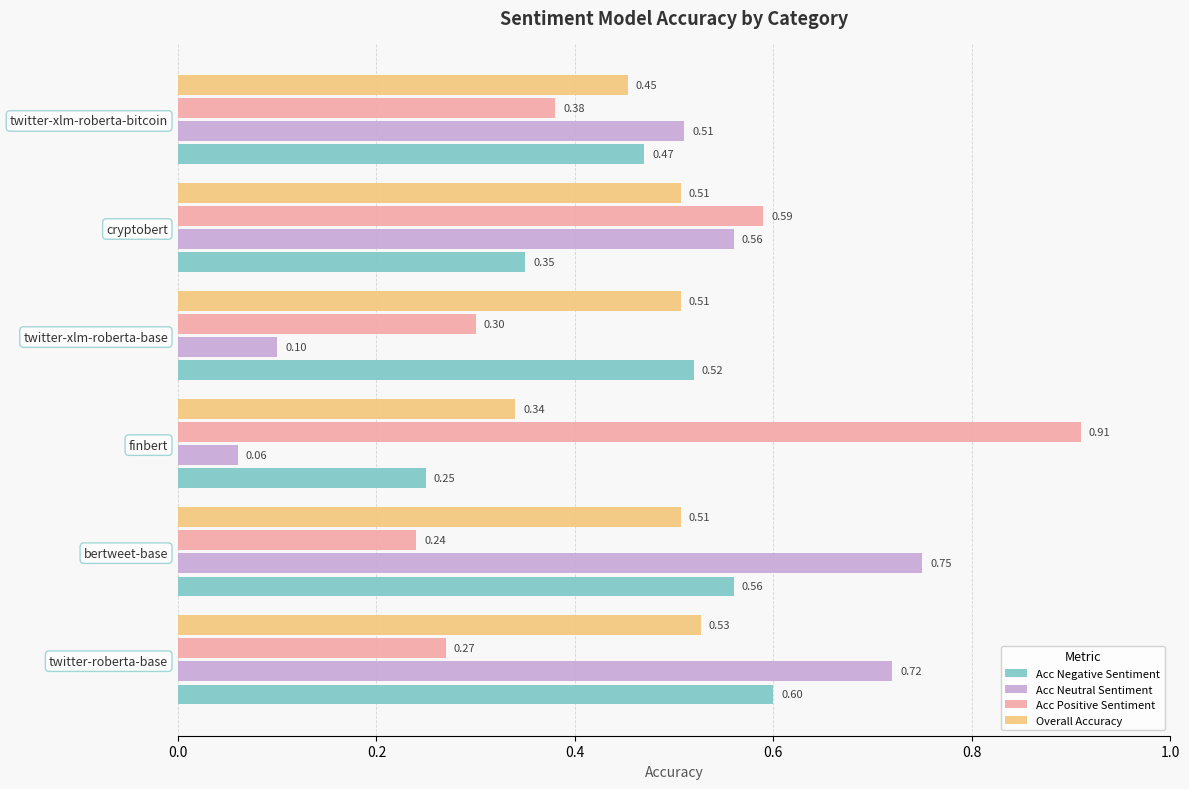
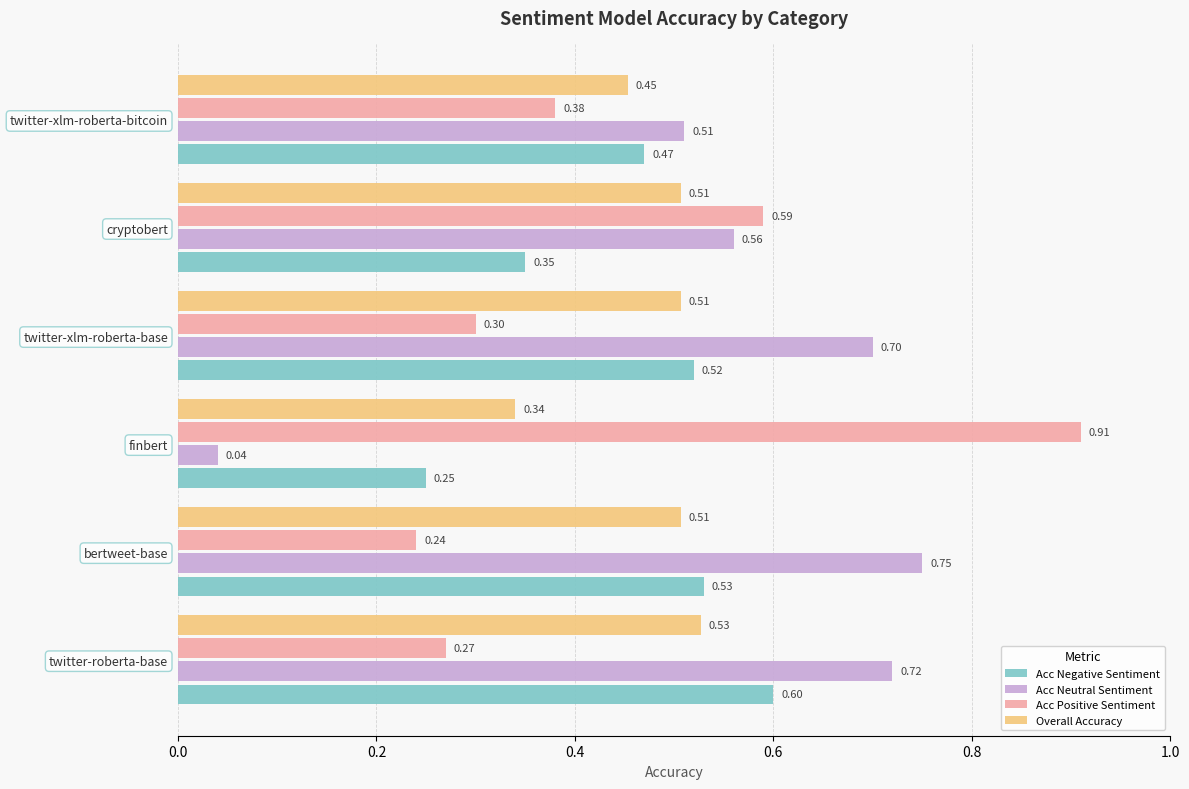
  {
    "Acc Negative Sentiment": {
      "twitter-xlm-roberta-bitcoin": 0.47,
      "cryptobert": 0.35,
      "twitter-xlm-roberta-base": 0.52,
      "finbert": 0.25,
-     "bertweet-base": 0.56,
+     "bertweet-base": 0.53,
      "twitter-roberta-base": 0.60
    },
    "Acc Neutral Sentiment": {
      "twitter-xlm-roberta-bitcoin": 0.51,
      "cryptobert": 0.56,
-     "twitter-xlm-roberta-base": 0.10,
-     "finbert": 0.06,
+     "twitter-xlm-roberta-base": 0.70,
+     "finbert": 0.04,
      "bertweet-base": 0.75,
      "twitter-roberta-base": 0.72
    }
  }
